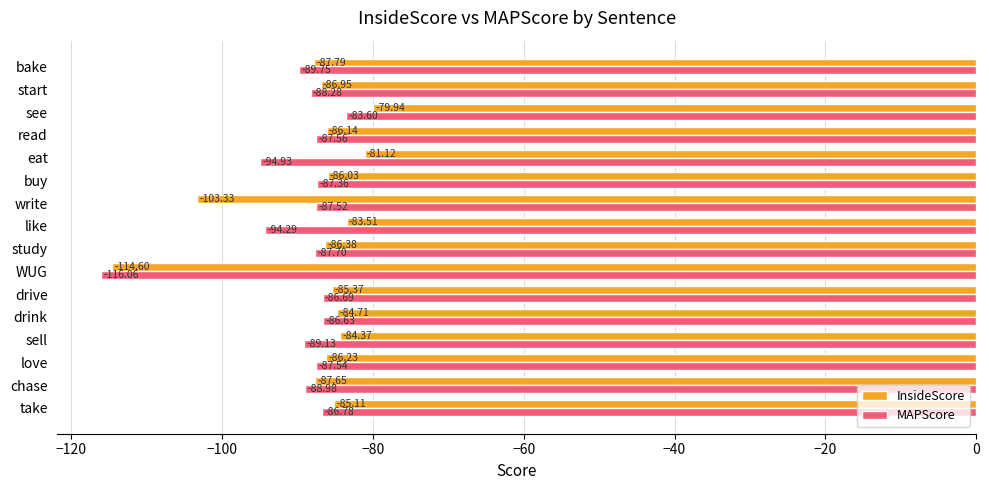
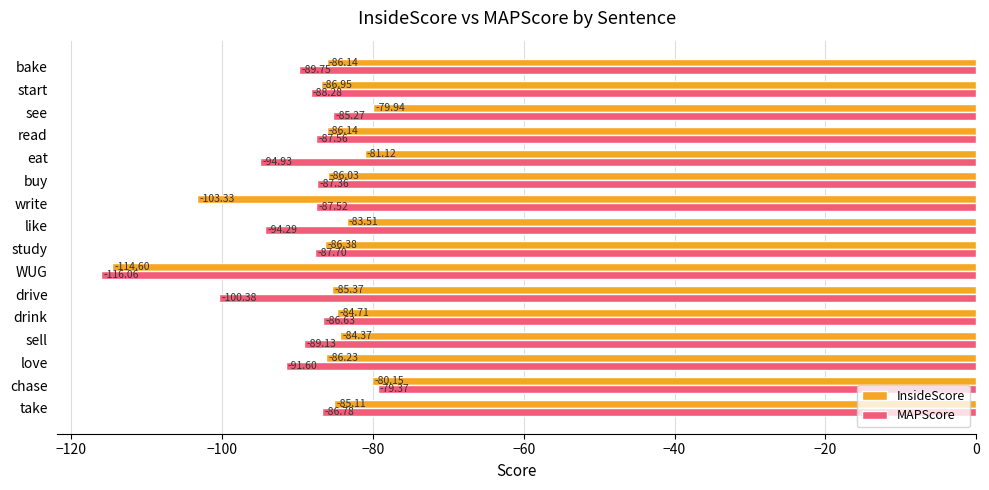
  {
    "InsideScore": {
-     "bake": -87.79,
+     "bake": -86.14,
      "start": -86.95,
      "see": -79.94,
      "read": -86.14,
      "eat": -81.12,
      "buy": -86.03,
      "write": -103.33,
      "like": -83.51,
      "study": -86.38,
      "WUG": -114.60,
      "drive": -85.37,
      "drink": -84.71,
      "sell": -84.37,
      "love": -86.23,
-     "chase": -87.65,
+     "chase": -80.15,
      "take": -85.11
    },
    "MAPScore": {
      "bake": -89.75,
      "start": -88.28,
-     "see": -83.60,
+     "see": -85.27,
      "read": -87.56,
      "eat": -94.93,
      "buy": -87.36,
      "write": -87.52,
      "like": -94.29,
      "study": -87.70,
      "WUG": -116.06,
-     "drive": -86.69,
+     "drive": -100.38,
      "drink": -86.63,
      "sell": -89.13,
-     "love": -87.54,
-     "chase": -88.98,
+     "love": -91.60,
+     "chase": -79.37,
      "take": -86.78
    }
  }
